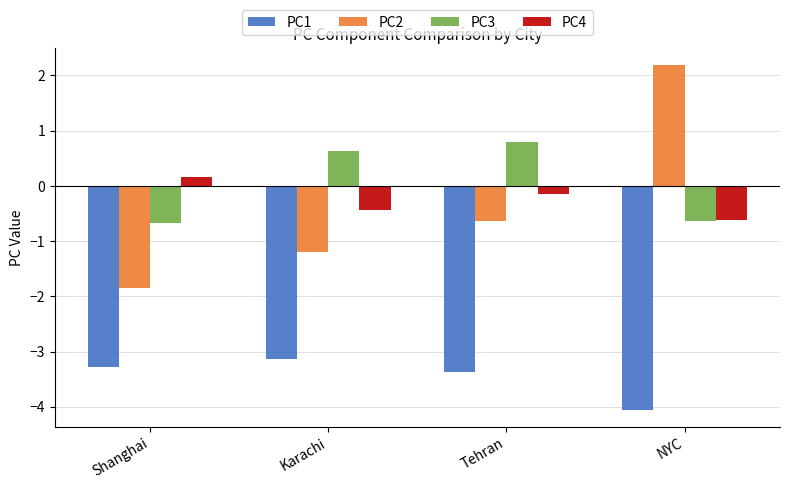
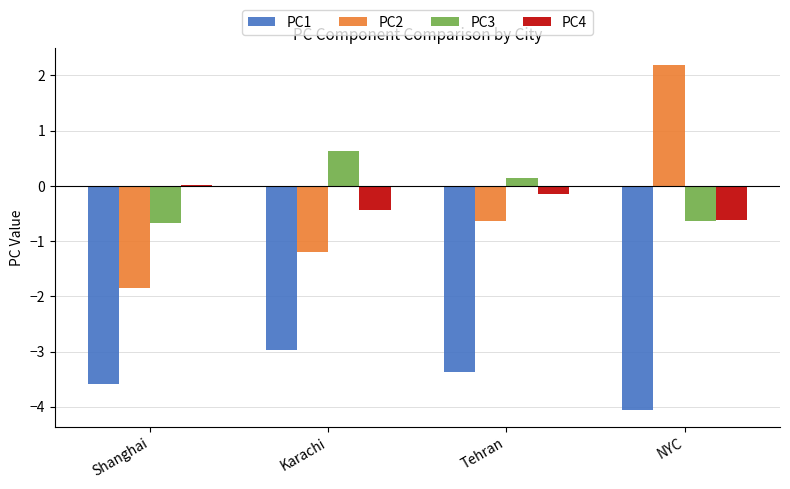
  {
    "PC1": {
-     "Shanghai": -3.3,
-     "Karachi": -3.1,
+     "Shanghai": -3.6,
+     "Karachi": -3.0,
      "Tehran": -3.4,
      "NYC": -4.0
    },
    "PC2": {
      "Shanghai": -1.9,
      "Karachi": -1.2,
      "Tehran": -0.6,
      "NYC": 2.2
    },
    "PC3": {
      "Shanghai": -0.7,
      "Karachi": 0.6,
-     "Tehran": 0.8,
+     "Tehran": 0.1,
      "NYC": -0.6
    },
    "PC4": {
-     "Shanghai": 0.2,
+     "Shanghai": 0.0,
      "Karachi": -0.4,
      "Tehran": -0.1,
      "NYC": -0.6
    }
  }
